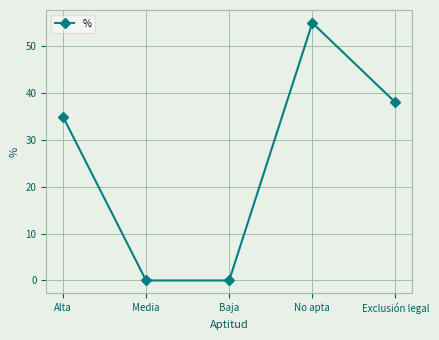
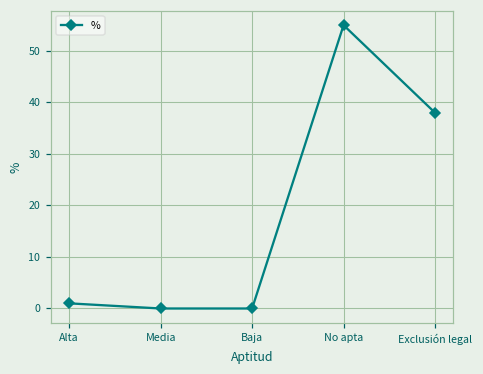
  {
-   "Alta": 35,
+   "Alta": 1,
    "Media": 0,
    "Baja": 0,
    "No apta": 55,
    "Exclusión legal": 38
  }
